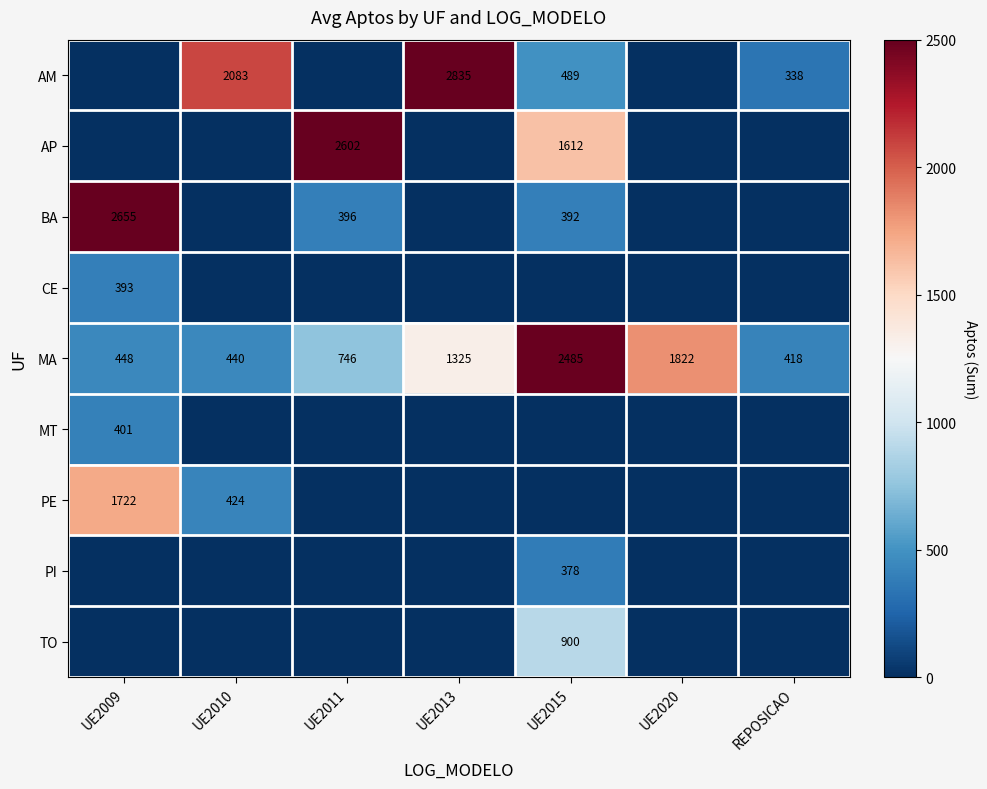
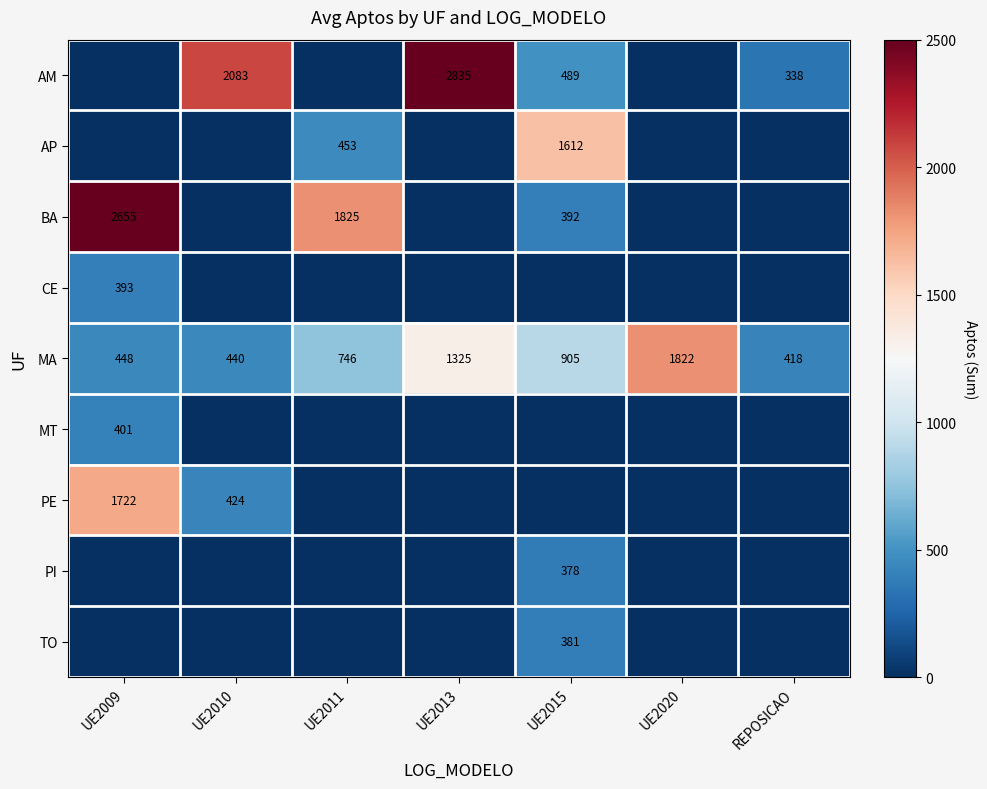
  {
    "AM": {
      "UE2010": 2083,
      "UE2013": 2835,
      "UE2015": 489,
      "REPOSICAO": 338
    },
    "AP": {
-     "UE2011": 2602,
+     "UE2011": 453,
      "UE2015": 1612
    },
    "BA": {
      "UE2009": 2655,
-     "UE2011": 396,
+     "UE2011": 1825,
      "UE2015": 392
    },
    "CE": {
      "UE2009": 393
    },
    "MA": {
      "UE2009": 448,
      "UE2010": 440,
      "UE2011": 746,
      "UE2013": 1325,
-     "UE2015": 2485,
+     "UE2015": 905,
      "UE2020": 1822,
      "REPOSICAO": 418
    },
    "MT": {
      "UE2009": 401
    },
    "PE": {
      "UE2009": 1722,
      "UE2010": 424
    },
    "PI": {
      "UE2015": 378
    },
    "TO": {
-     "UE2015": 900
+     "UE2015": 381
    }
  }
